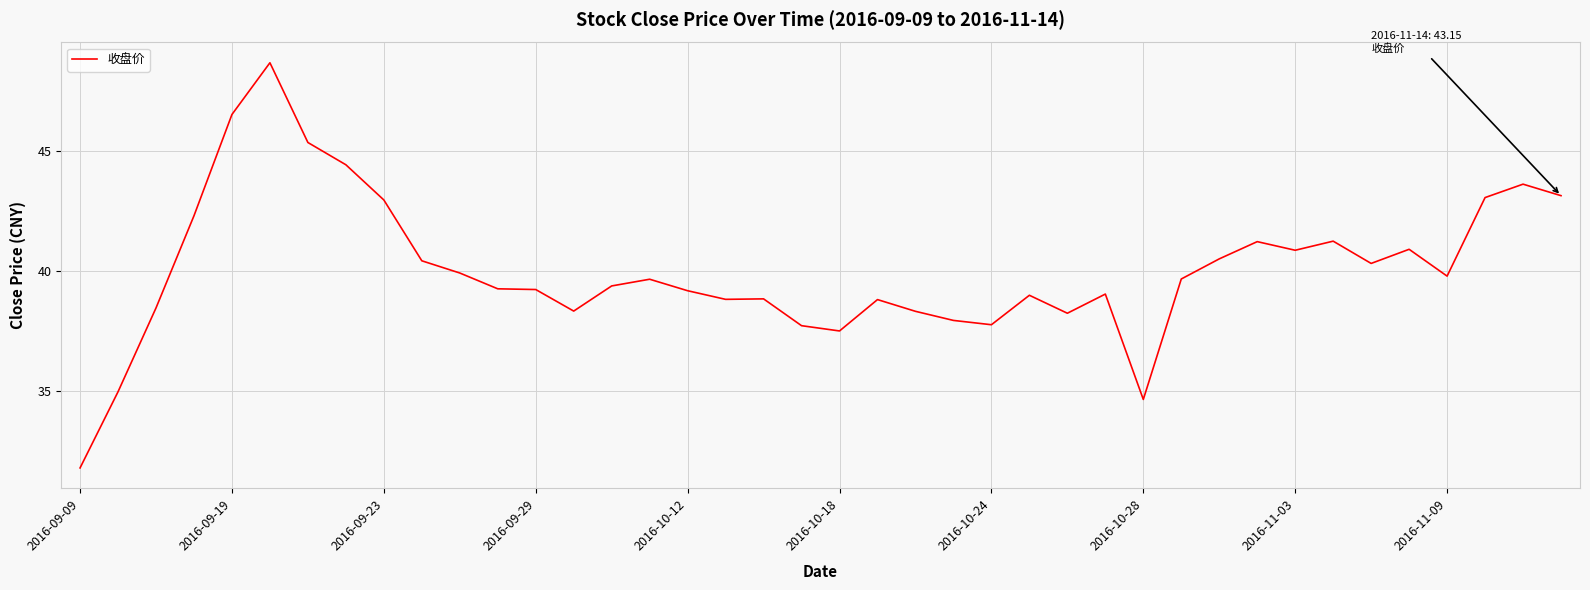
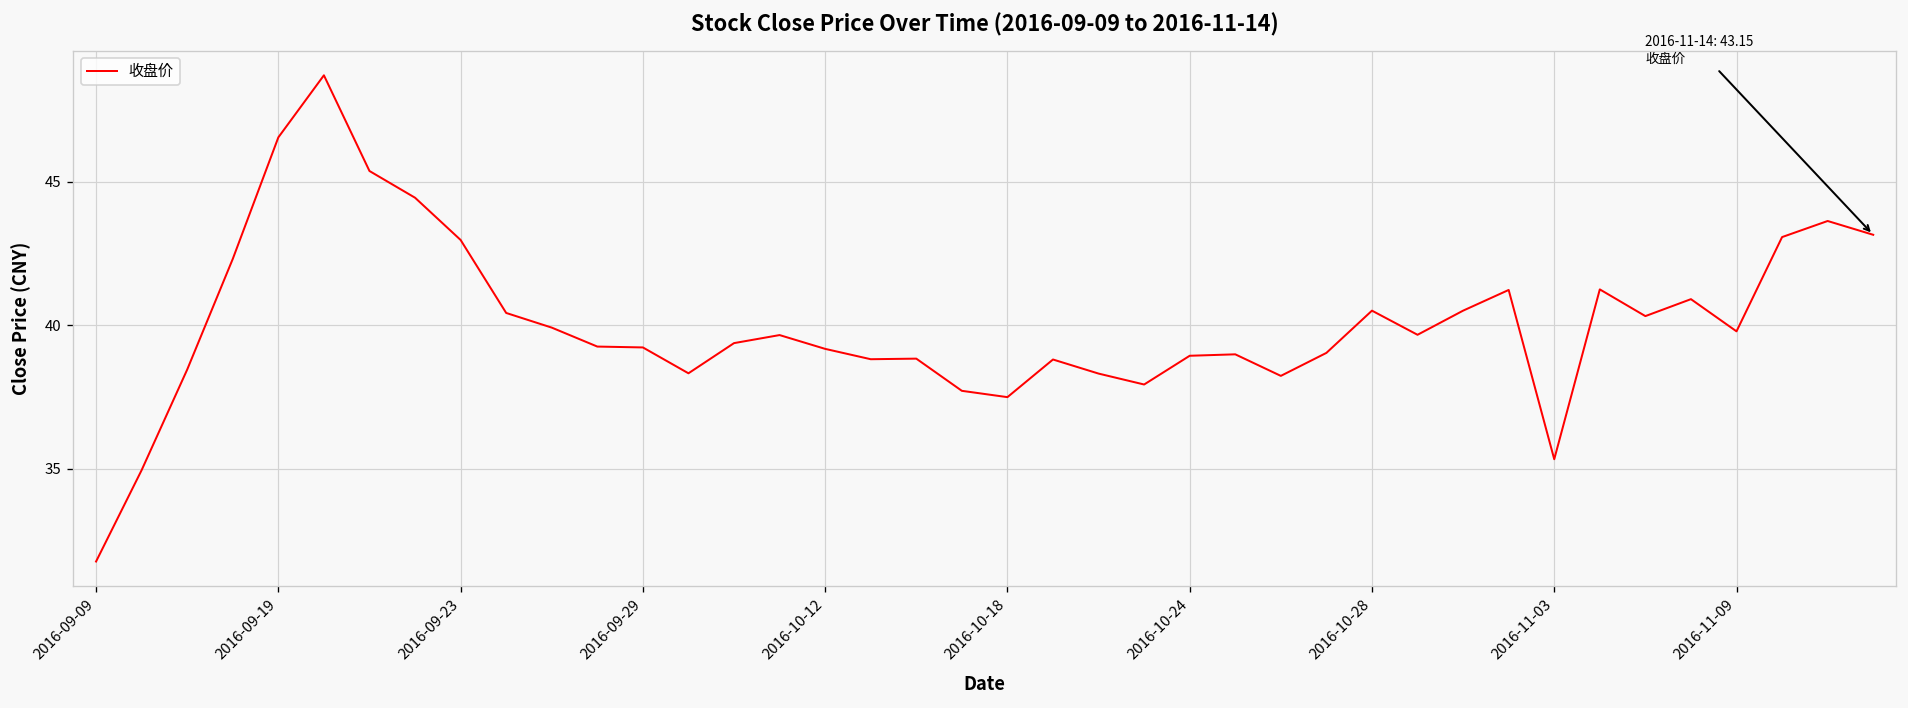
  {
    "2016-09-09": 31.8,
    "2016-09-19": 46.5,
    "2016-09-23": 43.0,
    "2016-09-29": 39.2,
    "2016-10-12": 39.2,
    "2016-10-18": 37.5,
-   "2016-10-24": 37.8,
-   "2016-10-28": 34.6,
-   "2016-11-03": 40.9,
+   "2016-10-24": 38.9,
+   "2016-10-28": 40.5,
+   "2016-11-03": 35.3,
    "2016-11-09": 39.8
  }
